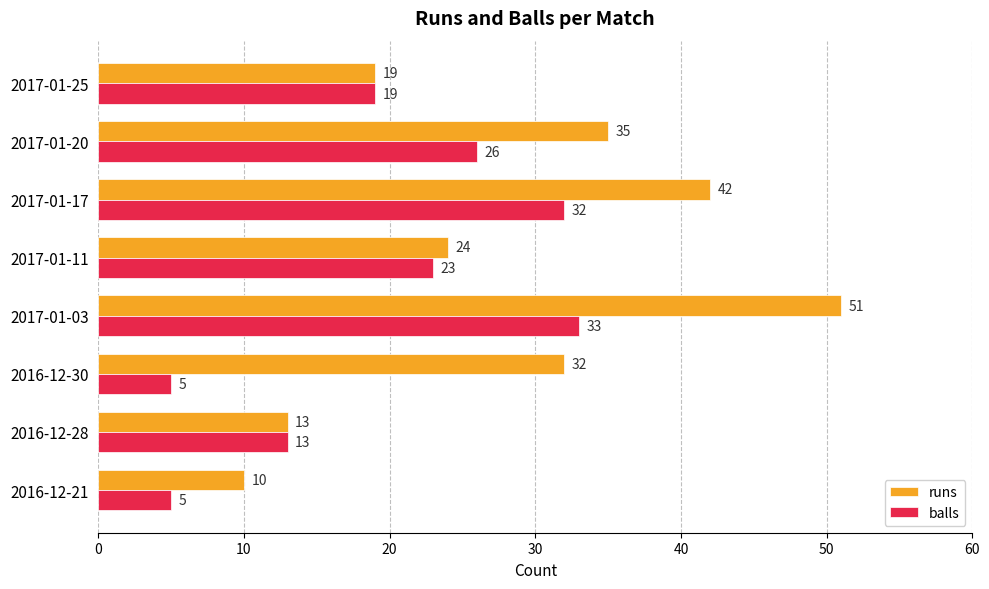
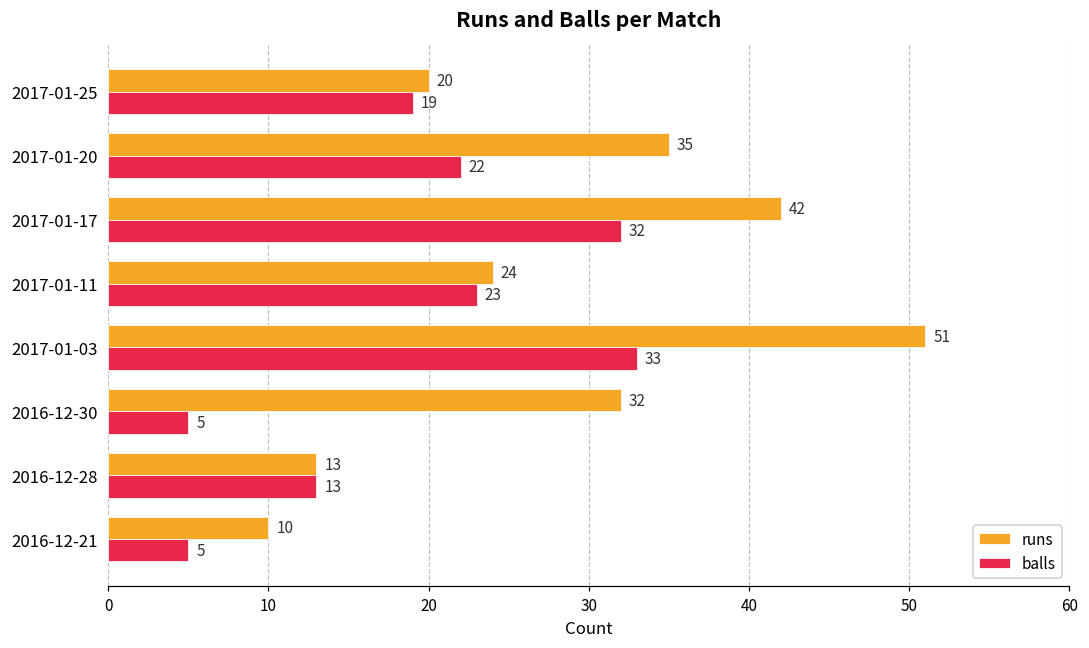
  {
    "runs": {
-     "2017-01-25": 19,
+     "2017-01-25": 20,
      "2017-01-20": 35,
      "2017-01-17": 42,
      "2017-01-11": 24,
      "2017-01-03": 51,
      "2016-12-30": 32,
      "2016-12-28": 13,
      "2016-12-21": 10
    },
    "balls": {
      "2017-01-25": 19,
-     "2017-01-20": 26,
+     "2017-01-20": 22,
      "2017-01-17": 32,
      "2017-01-11": 23,
      "2017-01-03": 33,
      "2016-12-30": 5,
      "2016-12-28": 13,
      "2016-12-21": 5
    }
  }
